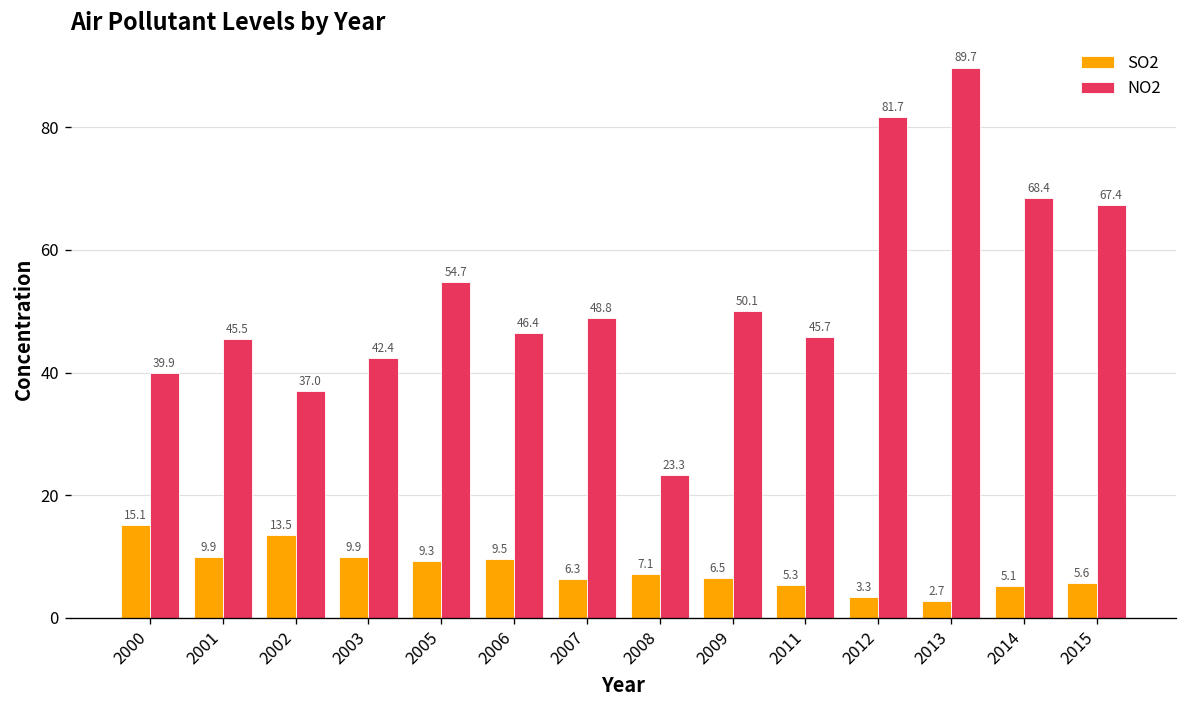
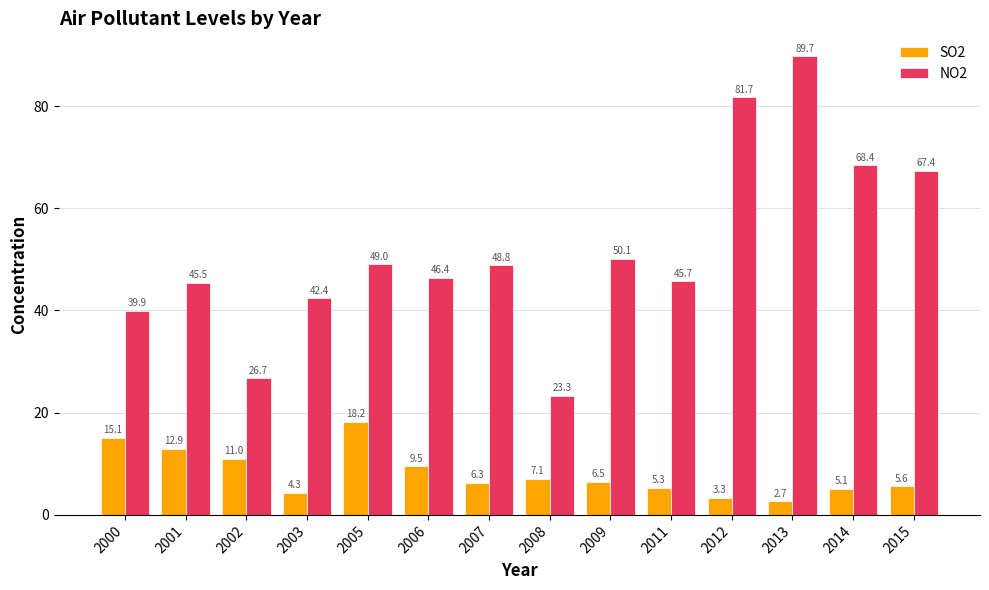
  {
    "SO2": {
      "2000": 15.1,
-     "2001": 9.9,
-     "2002": 13.5,
-     "2003": 9.9,
-     "2005": 9.3,
+     "2001": 12.9,
+     "2002": 11.0,
+     "2003": 4.3,
+     "2005": 18.2,
      "2006": 9.5,
      "2007": 6.3,
      "2008": 7.1,
      "2009": 6.5,
      "2011": 5.3,
      "2012": 3.3,
      "2013": 2.7,
      "2014": 5.1,
      "2015": 5.6
    },
    "NO2": {
      "2000": 39.9,
      "2001": 45.5,
-     "2002": 37.0,
+     "2002": 26.7,
      "2003": 42.4,
-     "2005": 54.7,
+     "2005": 49.0,
      "2006": 46.4,
      "2007": 48.8,
      "2008": 23.3,
      "2009": 50.1,
      "2011": 45.7,
      "2012": 81.7,
      "2013": 89.7,
      "2014": 68.4,
      "2015": 67.4
    }
  }
